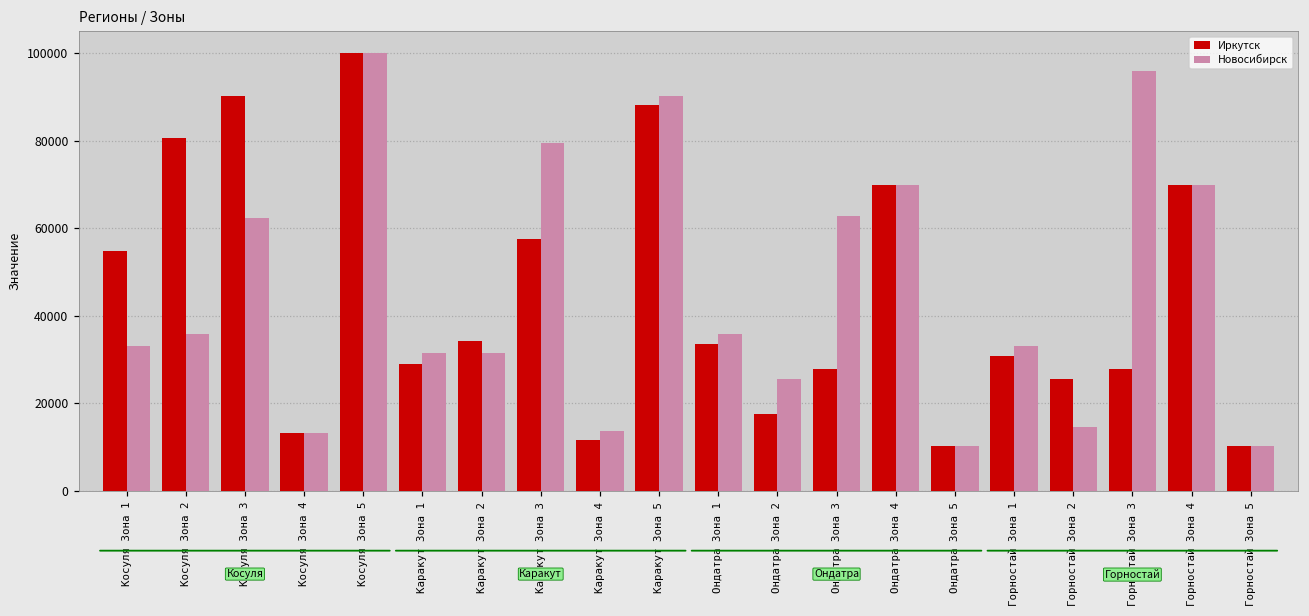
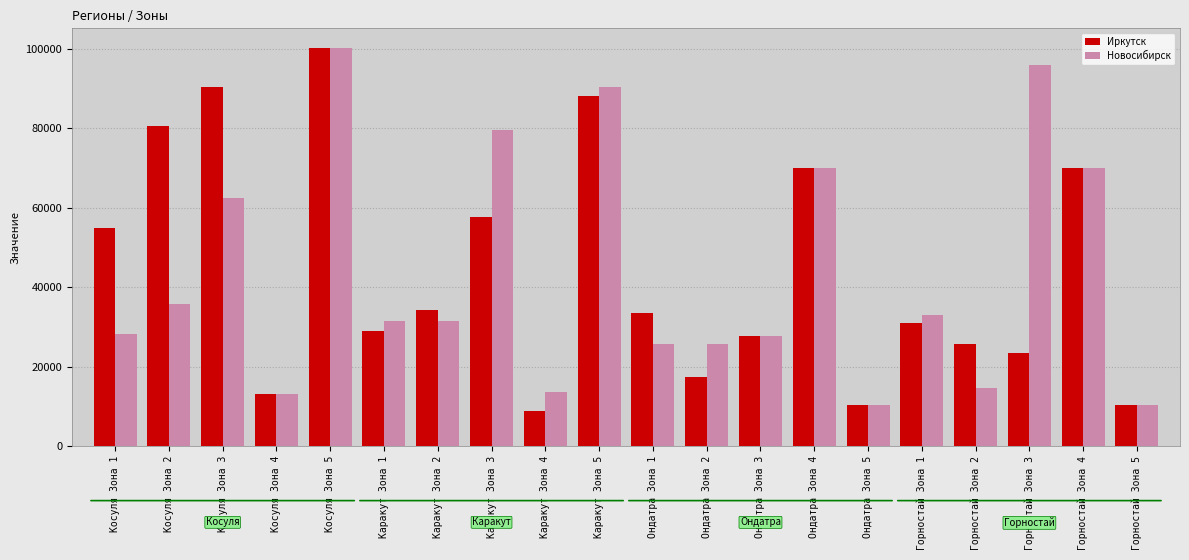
  {
    "Иркутск": {
      "Косуля Зона 1": 55000,
      "Косуля Зона 2": 81000,
      "Косуля Зона 3": 90000,
      "Косуля Зона 4": 13000,
      "Косуля Зона 5": 100000,
      "Каракут Зона 1": 29000,
      "Каракут Зона 2": 34000,
      "Каракут Зона 3": 58000,
-     "Каракут Зона 4": 12000,
+     "Каракут Зона 4": 9000,
      "Каракут Зона 5": 88000,
      "Ондатра Зона 1": 34000,
      "Ондатра Зона 2": 17000,
      "Ондатра Зона 3": 28000,
      "Ондатра Зона 4": 70000,
      "Ондатра Зона 5": 10000,
      "Горностай Зона 1": 31000,
      "Горностай Зона 2": 26000,
-     "Горностай Зона 3": 28000,
+     "Горностай Зона 3": 23000,
      "Горностай Зона 4": 70000,
      "Горностай Зона 5": 10000
    },
    "Новосибирск": {
-     "Косуля Зона 1": 33000,
+     "Косуля Зона 1": 28000,
      "Косуля Зона 2": 36000,
      "Косуля Зона 3": 62000,
      "Косуля Зона 4": 13000,
      "Косуля Зона 5": 100000,
      "Каракут Зона 1": 32000,
      "Каракут Зона 2": 32000,
      "Каракут Зона 3": 79000,
      "Каракут Зона 4": 14000,
      "Каракут Зона 5": 90000,
-     "Ондатра Зона 1": 36000,
+     "Ондатра Зона 1": 26000,
      "Ондатра Зона 2": 26000,
-     "Ондатра Зона 3": 63000,
+     "Ондатра Зона 3": 28000,
      "Ондатра Зона 4": 70000,
      "Ондатра Зона 5": 10000,
      "Горностай Зона 1": 33000,
      "Горностай Зона 2": 15000,
      "Горностай Зона 3": 96000,
      "Горностай Зона 4": 70000,
      "Горностай Зона 5": 10000
    }
  }
